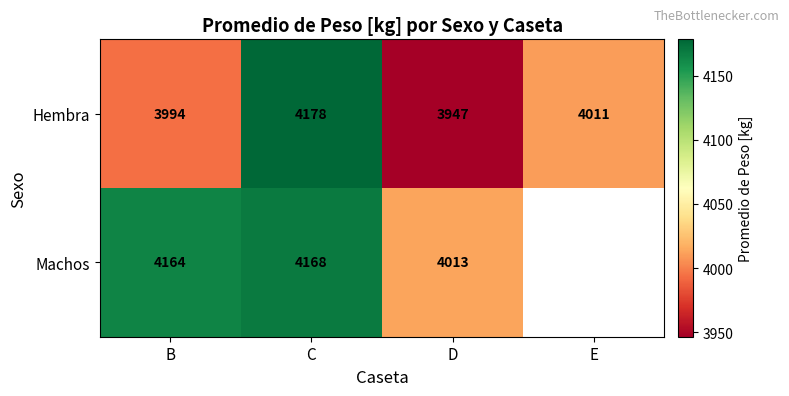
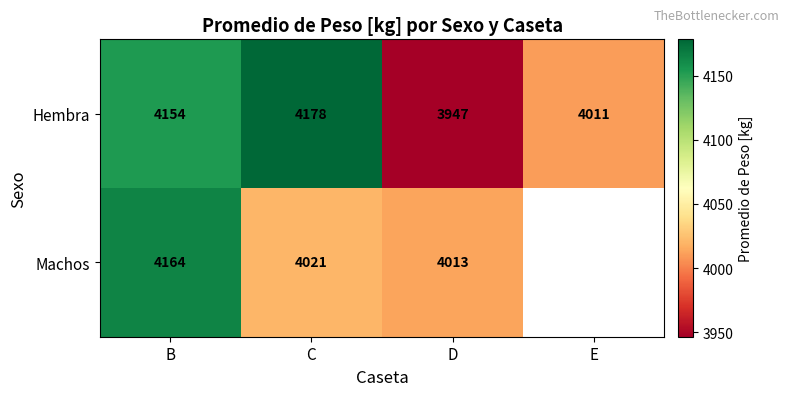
  {
    "Hembra": {
-     "B": 3994,
+     "B": 4154,
      "C": 4178,
      "D": 3947,
      "E": 4011
    },
    "Machos": {
      "B": 4164,
-     "C": 4168,
+     "C": 4021,
      "D": 4013
    }
  }
